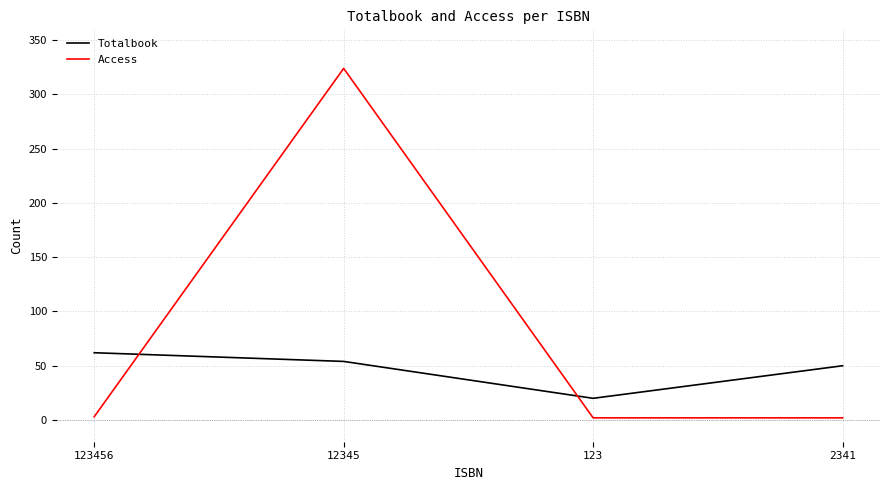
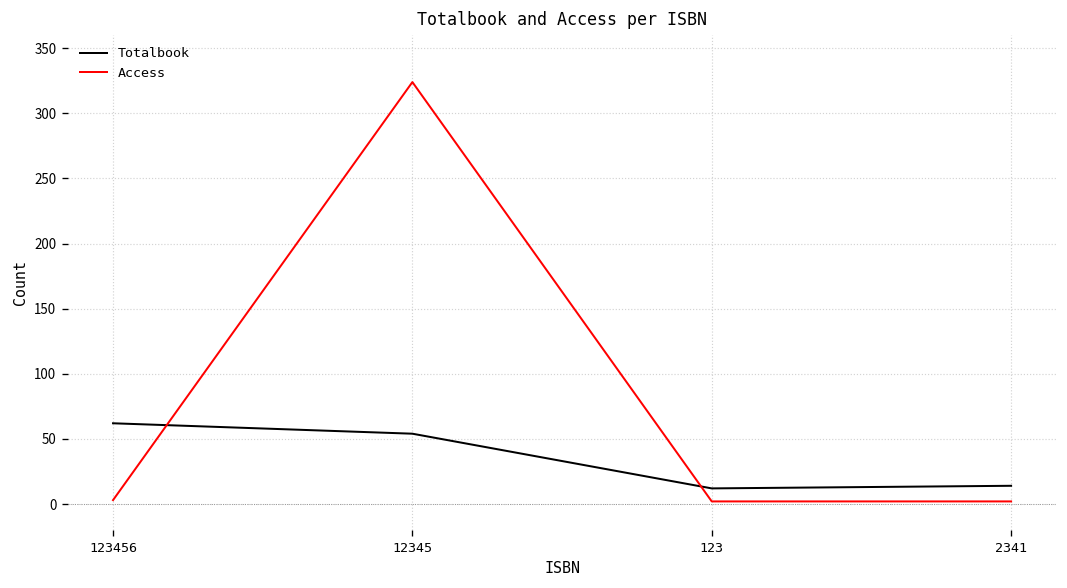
  {
    "Totalbook": {
      "123456": 62,
      "12345": 54,
-     "123": 20,
-     "2341": 50
+     "123": 12,
+     "2341": 14
    },
    "Access": {
      "123456": 3,
      "12345": 324,
      "123": 2,
      "2341": 2
    }
  }
